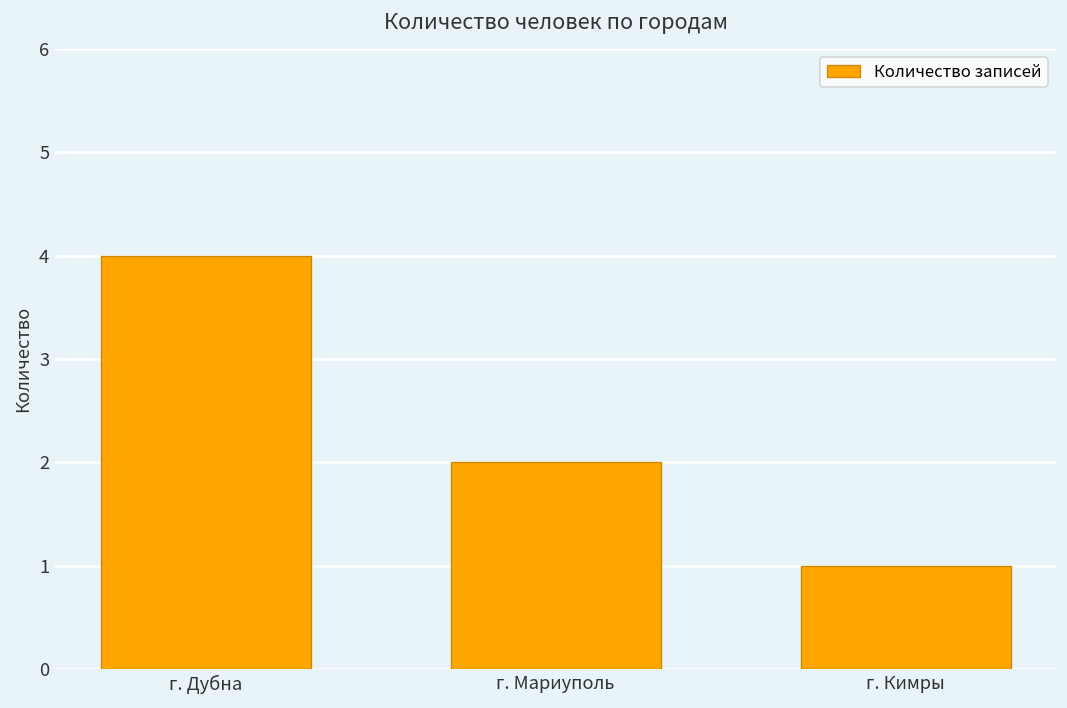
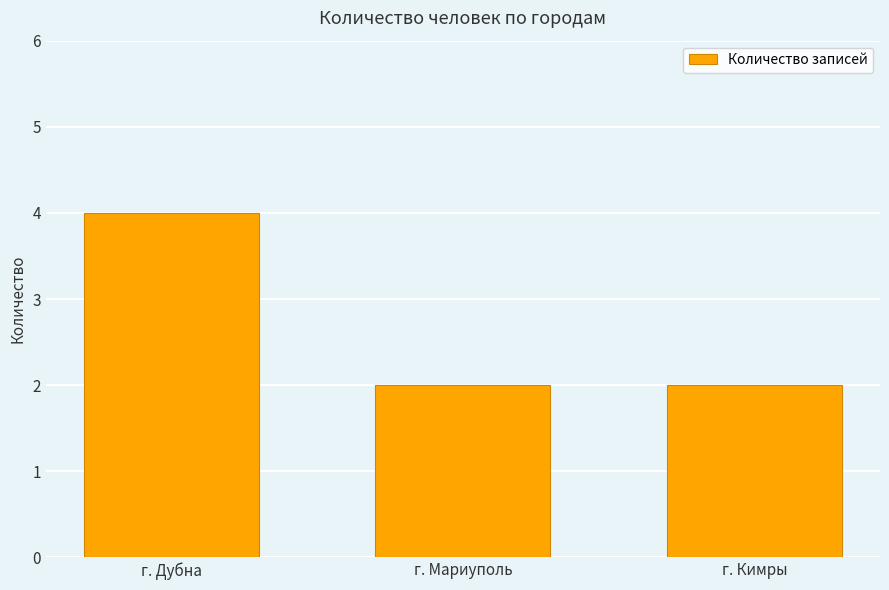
  {
    "г. Дубна": 4,
    "г. Мариуполь": 2,
-   "г. Кимры": 1
+   "г. Кимры": 2
  }
